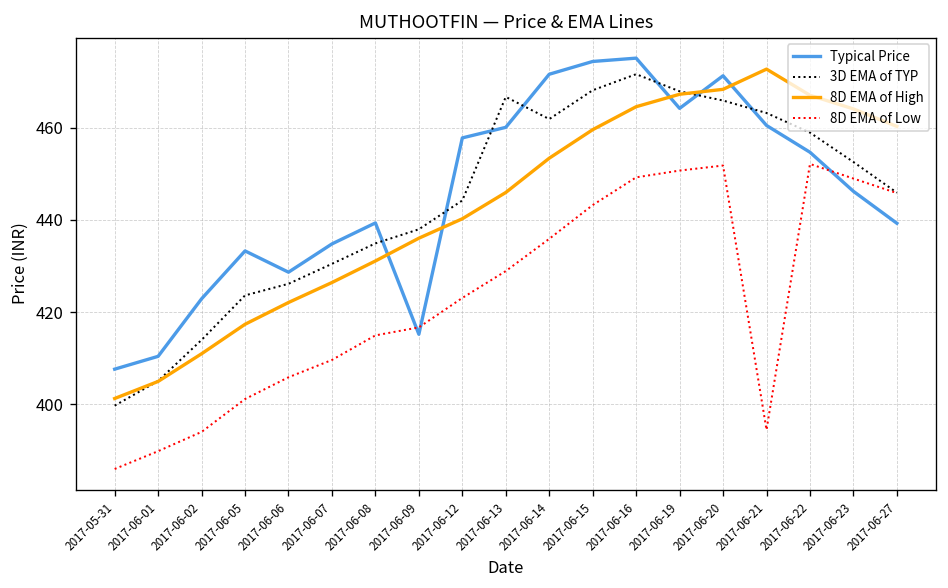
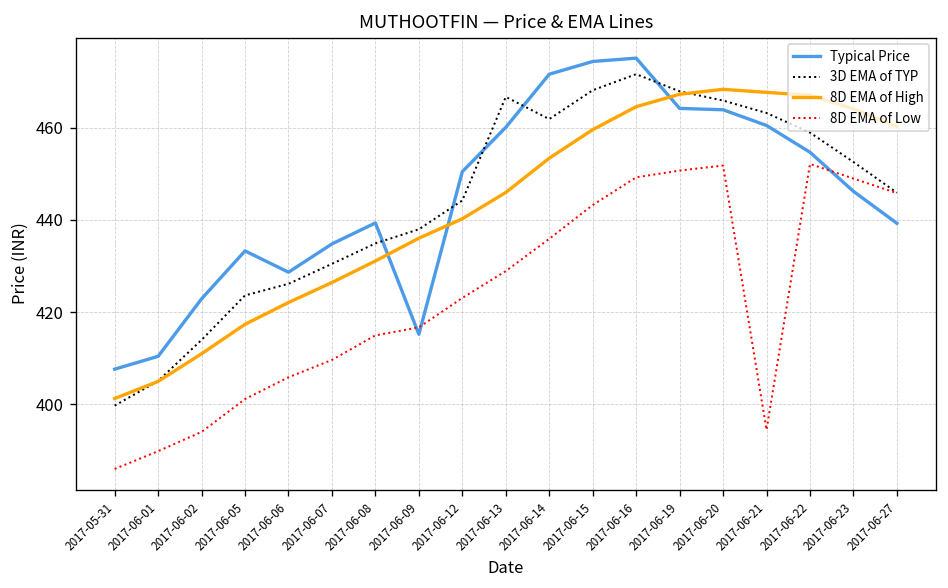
  {
    "Typical Price": {
      "2017-05-31": 408,
      "2017-06-01": 410,
      "2017-06-02": 423,
      "2017-06-05": 433,
      "2017-06-06": 429,
      "2017-06-07": 435,
      "2017-06-08": 439,
      "2017-06-09": 415,
-     "2017-06-12": 458,
+     "2017-06-12": 450,
      "2017-06-13": 460,
      "2017-06-14": 472,
      "2017-06-15": 474,
      "2017-06-16": 475,
      "2017-06-19": 464,
-     "2017-06-20": 471,
+     "2017-06-20": 464,
      "2017-06-21": 460,
      "2017-06-22": 455,
      "2017-06-23": 446,
      "2017-06-27": 439
    },
    "3D EMA of TYP": {
      "2017-05-31": 400,
      "2017-06-02": 414,
      "2017-06-05": 424,
      "2017-06-06": 426,
      "2017-06-07": 430,
      "2017-06-08": 435,
      "2017-06-09": 438,
      "2017-06-12": 444,
      "2017-06-13": 467,
      "2017-06-14": 462,
      "2017-06-15": 468,
      "2017-06-16": 472,
      "2017-06-20": 466,
      "2017-06-21": 463,
      "2017-06-22": 459,
      "2017-06-23": 453
    },
    "8D EMA of High": {
      "2017-05-31": 401,
      "2017-06-02": 411,
      "2017-06-05": 417,
      "2017-06-06": 422,
      "2017-06-07": 426,
      "2017-06-08": 431,
      "2017-06-09": 436,
      "2017-06-12": 440,
      "2017-06-13": 446,
      "2017-06-14": 453,
      "2017-06-15": 460,
      "2017-06-16": 465,
      "2017-06-20": 468,
-     "2017-06-21": 473,
+     "2017-06-21": 468,
      "2017-06-27": 460
    },
    "8D EMA of Low": {
      "2017-05-31": 386,
      "2017-06-01": 390,
      "2017-06-02": 394,
      "2017-06-05": 401,
      "2017-06-06": 406,
      "2017-06-07": 410,
      "2017-06-08": 415,
      "2017-06-09": 417,
      "2017-06-12": 423,
      "2017-06-13": 429,
      "2017-06-14": 436,
      "2017-06-15": 443,
      "2017-06-16": 449,
      "2017-06-19": 451,
      "2017-06-20": 452,
      "2017-06-21": 395,
      "2017-06-22": 452,
      "2017-06-23": 449
    }
  }
